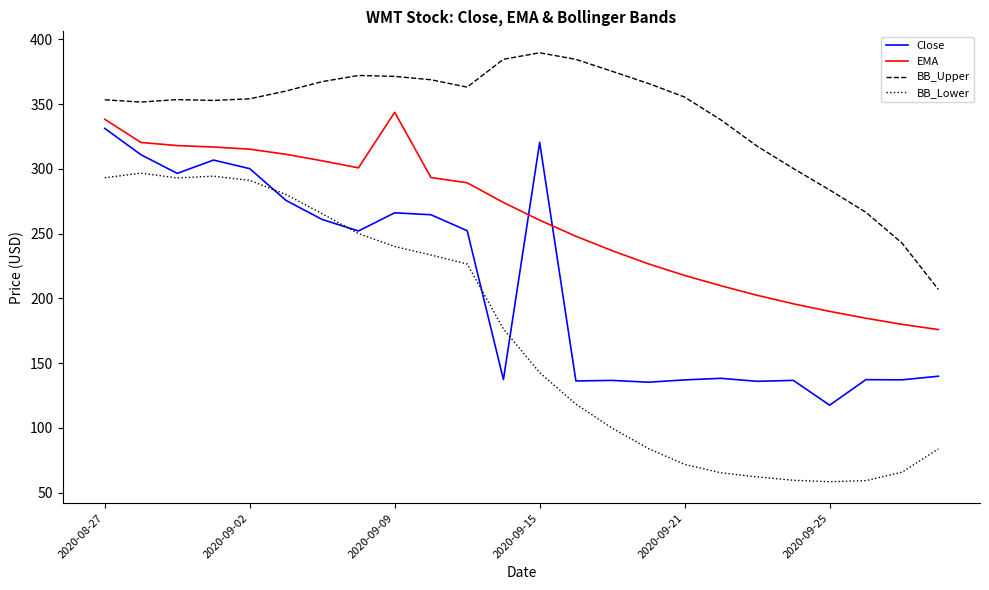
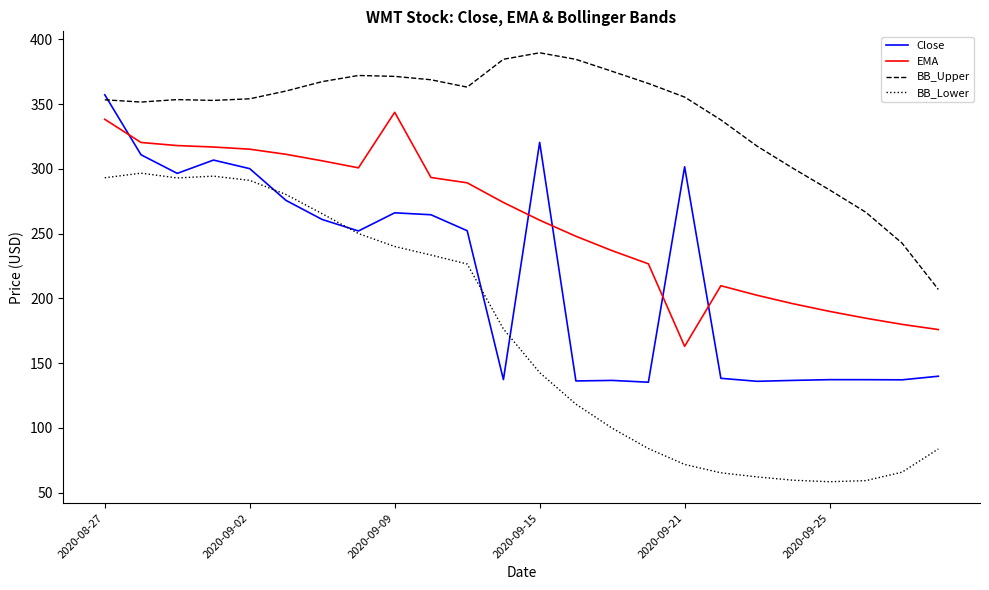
  {
    "Close": {
-     "2020-08-27": 331,
+     "2020-08-27": 357,
      "2020-09-02": 300,
      "2020-09-09": 266,
      "2020-09-15": 321,
-     "2020-09-21": 137,
-     "2020-09-25": 118
+     "2020-09-21": 302,
+     "2020-09-25": 137
    },
    "EMA": {
      "2020-08-27": 338,
      "2020-09-02": 315,
      "2020-09-09": 344,
      "2020-09-15": 260,
-     "2020-09-21": 218,
+     "2020-09-21": 163,
      "2020-09-25": 190
    }
  }
